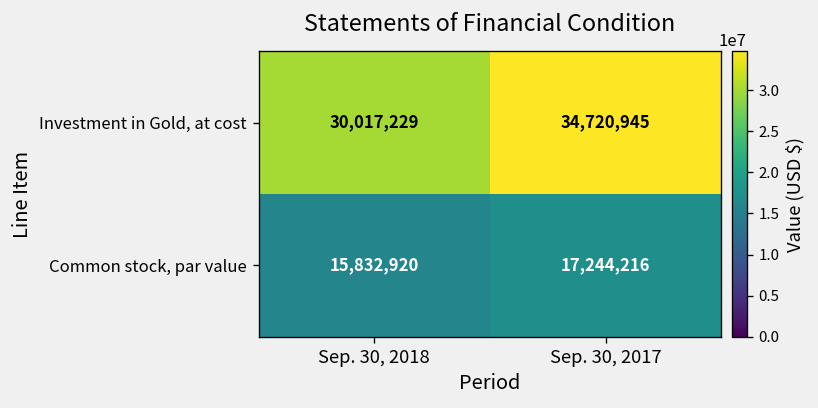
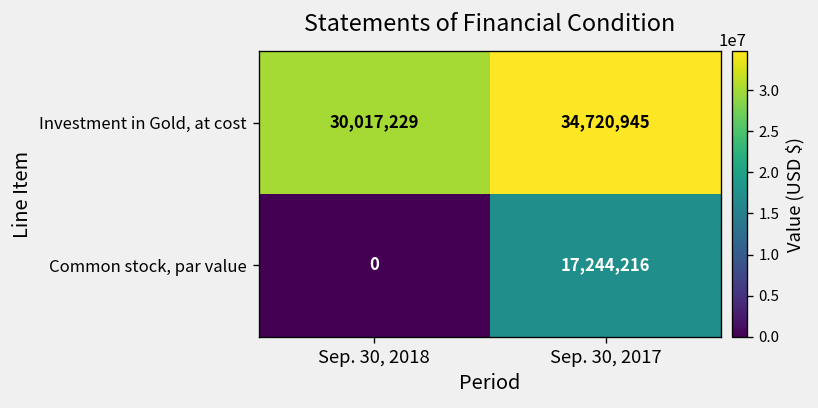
  {
    "Investment in Gold, at cost": {
      "Sep. 30, 2018": "30,017,229",
      "Sep. 30, 2017": "34,720,945"
    },
    "Common stock, par value": {
-     "Sep. 30, 2018": "15,832,920",
+     "Sep. 30, 2018": "0",
      "Sep. 30, 2017": "17,244,216"
    }
  }
